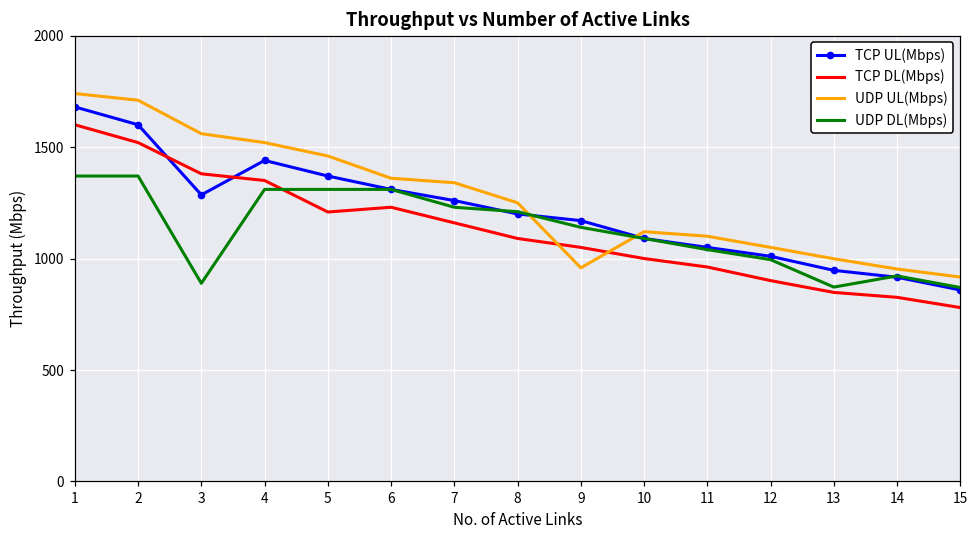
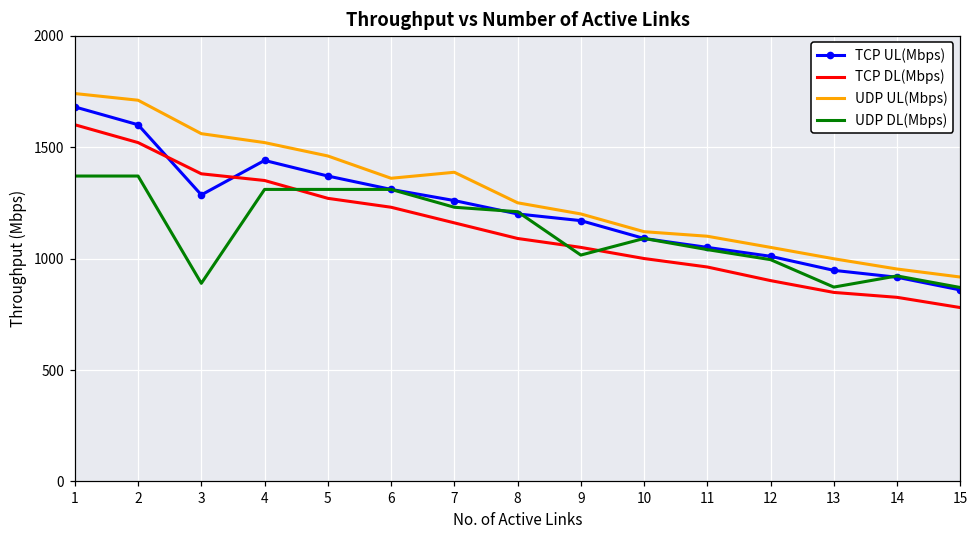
  {
    "TCP UL(Mbps)": {
      "1": 1680,
      "2": 1600,
      "3": 1290,
      "4": 1440,
      "5": 1370,
      "7": 1260,
      "9": 1170,
      "12": 1010,
      "13": 950
    },
    "TCP DL(Mbps)": {
      "1": 1600,
      "2": 1520,
      "3": 1380,
      "4": 1350,
-     "5": 1210,
+     "5": 1270,
      "6": 1230,
      "7": 1160,
      "8": 1090,
      "9": 1050,
      "10": 1000,
      "11": 960,
      "12": 900,
      "13": 850,
      "14": 830,
      "15": 780
    },
    "UDP UL(Mbps)": {
      "1": 1740,
      "2": 1710,
      "3": 1560,
      "4": 1520,
      "5": 1460,
      "6": 1360,
-     "7": 1340,
+     "7": 1390,
      "8": 1250,
-     "9": 960,
+     "9": 1200,
      "10": 1120,
      "11": 1100,
      "12": 1050,
      "13": 1000,
      "14": 950,
      "15": 920
    },
    "UDP DL(Mbps)": {
      "1": 1370,
      "2": 1370,
      "3": 890,
      "4": 1310,
      "5": 1310,
      "7": 1230,
-     "9": 1140,
+     "9": 1020,
      "12": 1000,
      "13": 870
    }
  }
